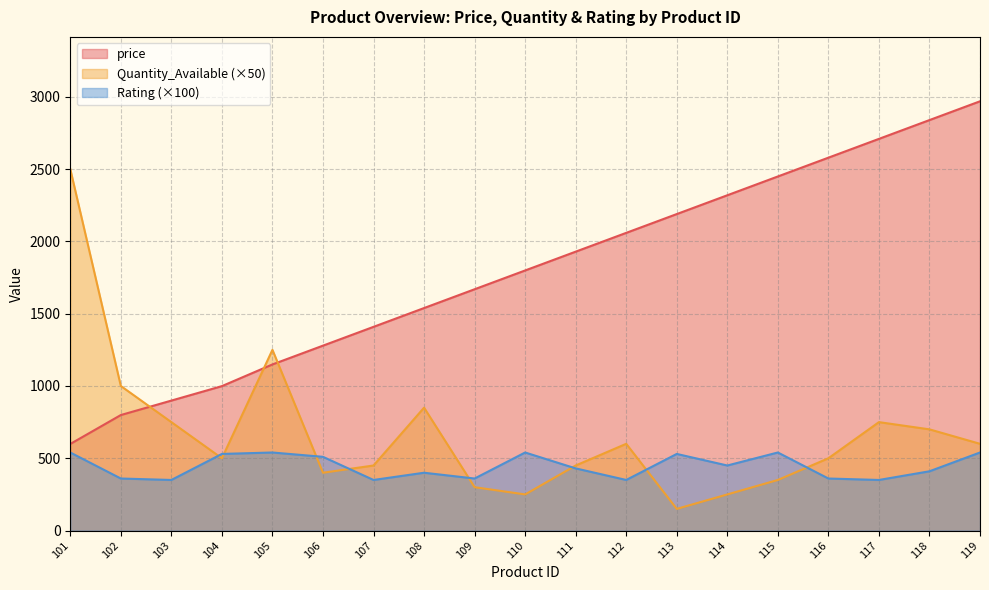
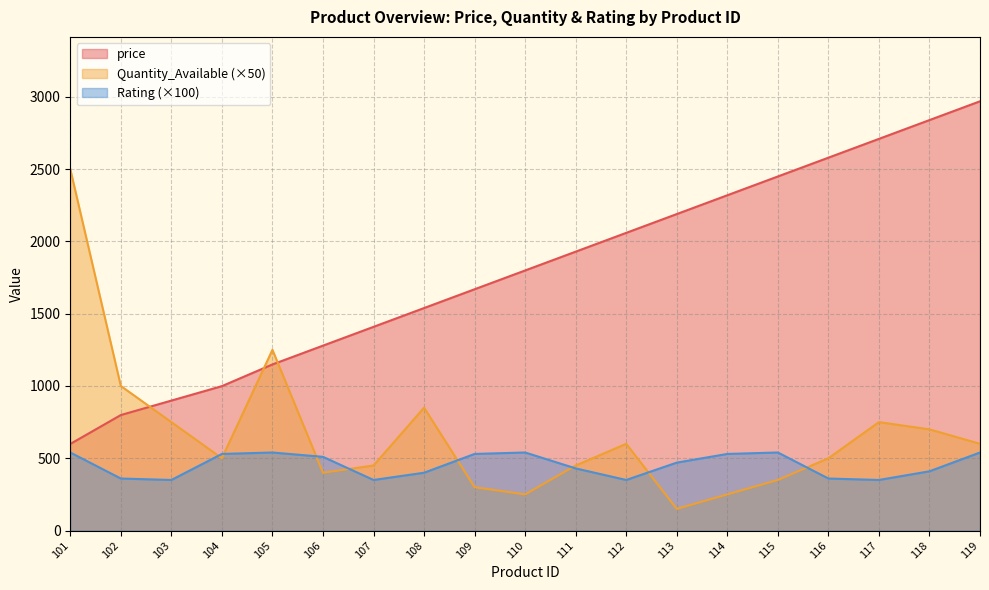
  {
    "Rating (×100)": {
      "101": 540,
      "102": 360,
      "103": 350,
      "104": 530,
      "105": 540,
      "106": 510,
      "107": 350,
      "108": 400,
-     "109": 360,
+     "109": 530,
      "110": 540,
      "111": 430,
      "112": 350,
-     "113": 530,
-     "114": 450,
+     "113": 470,
+     "114": 530,
      "115": 540,
      "116": 360,
      "117": 350,
      "118": 410,
      "119": 540
    }
  }
